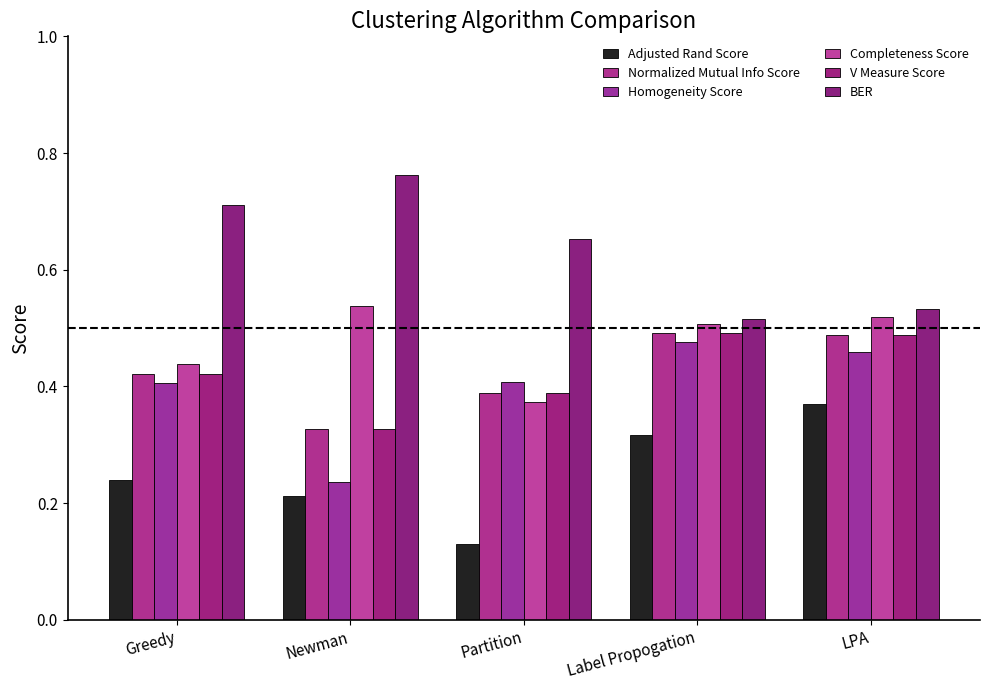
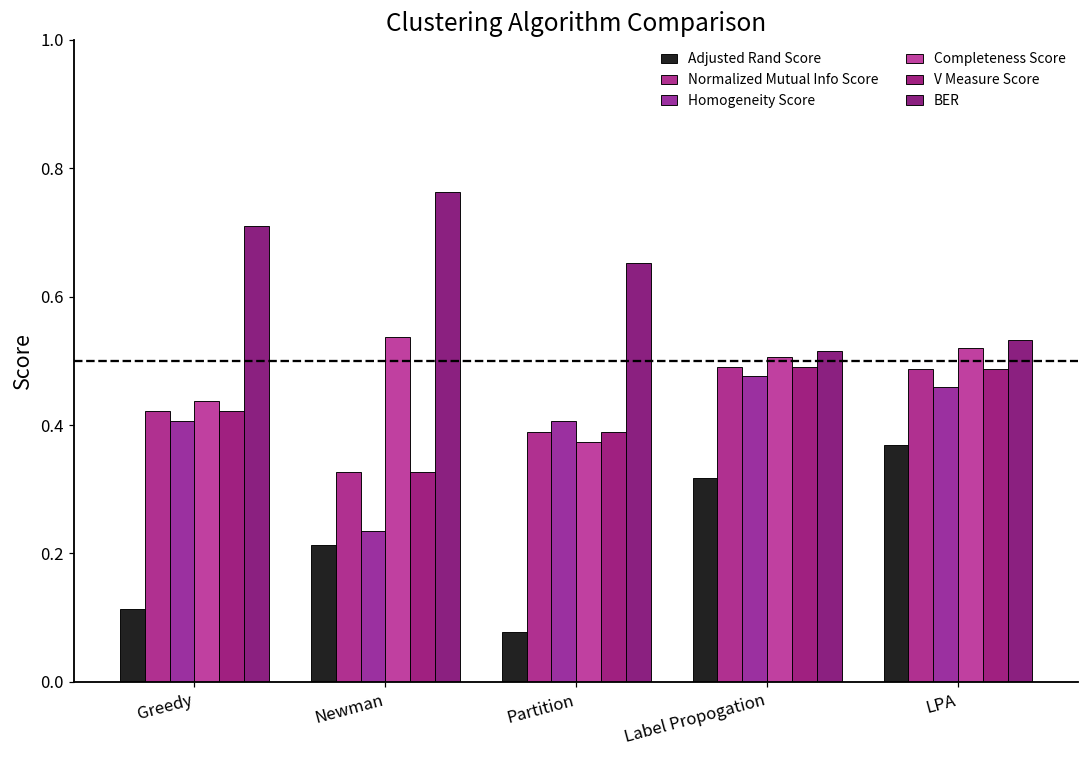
  {
    "Adjusted Rand Score": {
-     "Greedy": 0.24,
+     "Greedy": 0.11,
      "Newman": 0.21,
-     "Partition": 0.13,
+     "Partition": 0.08,
      "Label Propogation": 0.32,
      "LPA": 0.37
    }
  }
